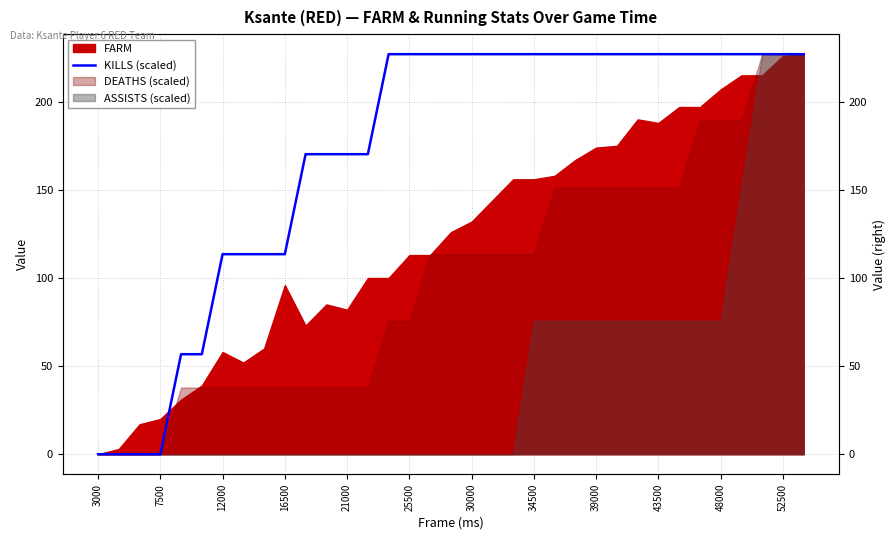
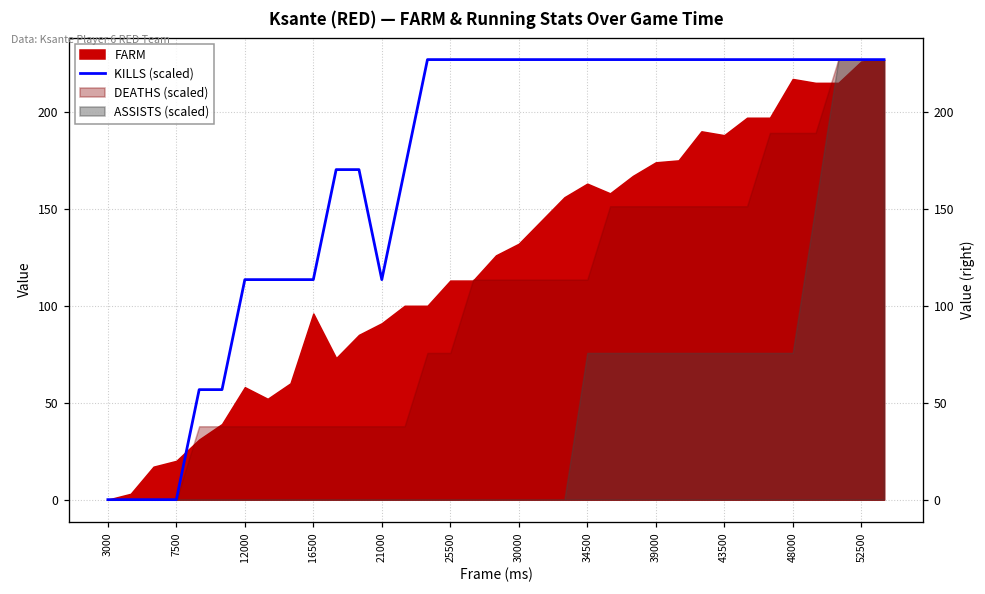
  {
    "FARM": {
      "7500": 20,
      "12000": 58,
      "16500": 96,
-     "21000": 82,
+     "21000": 91,
      "25500": 113,
      "30000": 132,
-     "34500": 156,
+     "34500": 163,
      "39000": 174,
      "43500": 188,
-     "48000": 207
+     "48000": 217
    },
    "KILLS (scaled)": {
      "12000": 114,
      "16500": 114,
-     "21000": 170,
+     "21000": 114,
      "25500": 227,
      "30000": 227,
      "34500": 227,
      "39000": 227,
      "43500": 227,
      "48000": 227
    }
  }
